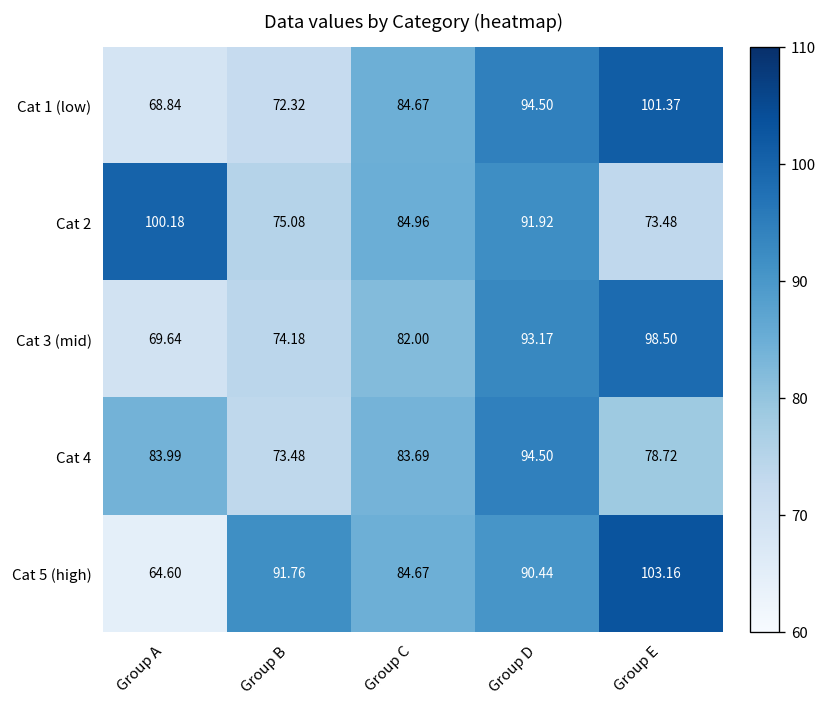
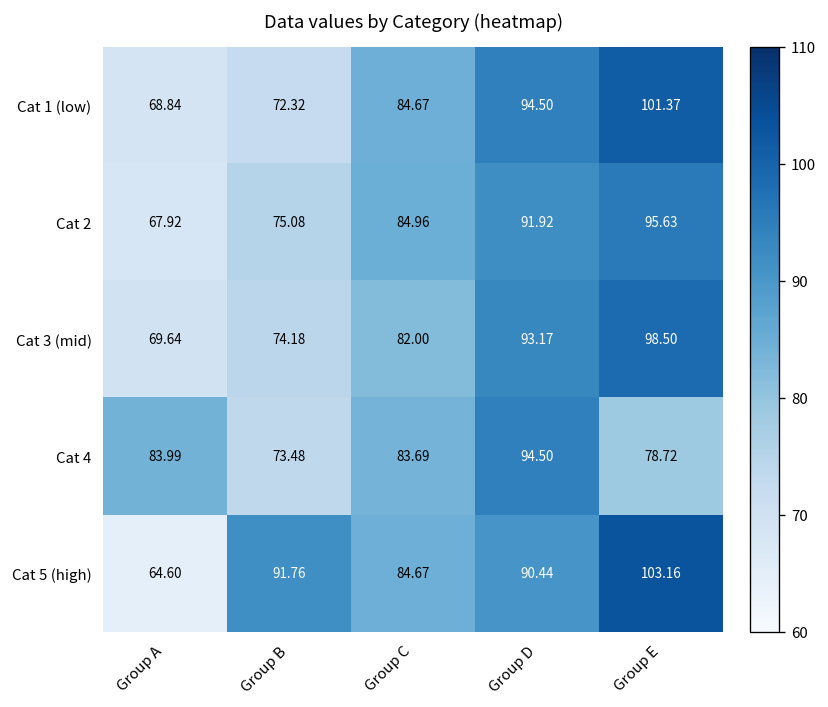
  {
    "Cat 1 (low)": {
      "Group A": 68.84,
      "Group B": 72.32,
      "Group C": 84.67,
      "Group D": 94.50,
      "Group E": 101.37
    },
    "Cat 2": {
-     "Group A": 100.18,
+     "Group A": 67.92,
      "Group B": 75.08,
      "Group C": 84.96,
      "Group D": 91.92,
-     "Group E": 73.48
+     "Group E": 95.63
    },
    "Cat 3 (mid)": {
      "Group A": 69.64,
      "Group B": 74.18,
      "Group C": 82.00,
      "Group D": 93.17,
      "Group E": 98.50
    },
    "Cat 4": {
      "Group A": 83.99,
      "Group B": 73.48,
      "Group C": 83.69,
      "Group D": 94.50,
      "Group E": 78.72
    },
    "Cat 5 (high)": {
      "Group A": 64.60,
      "Group B": 91.76,
      "Group C": 84.67,
      "Group D": 90.44,
      "Group E": 103.16
    }
  }
